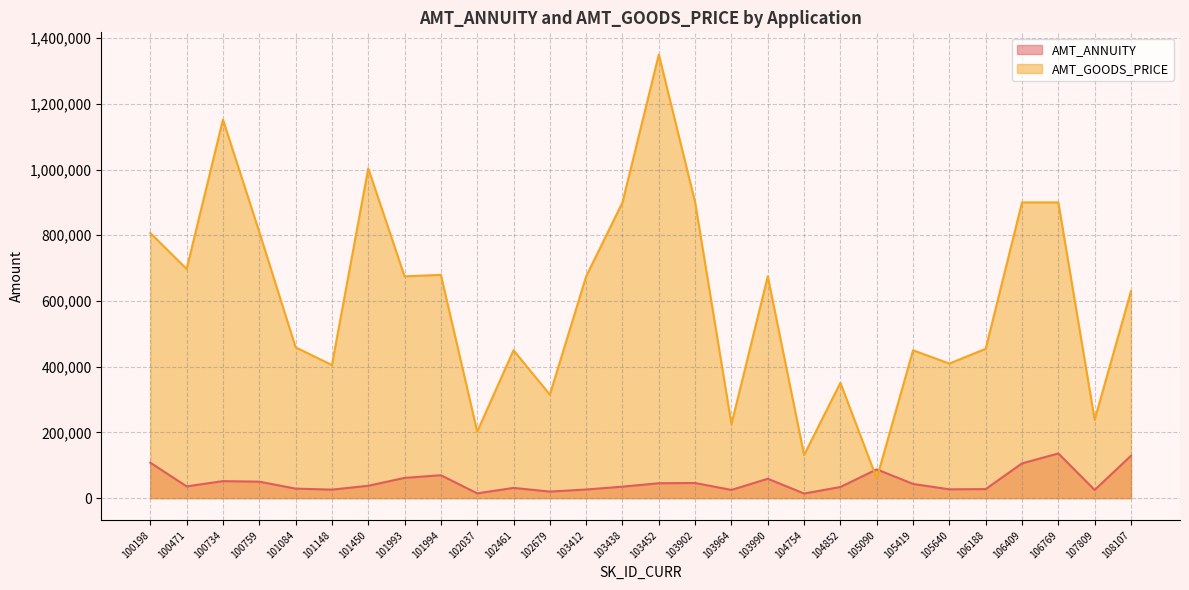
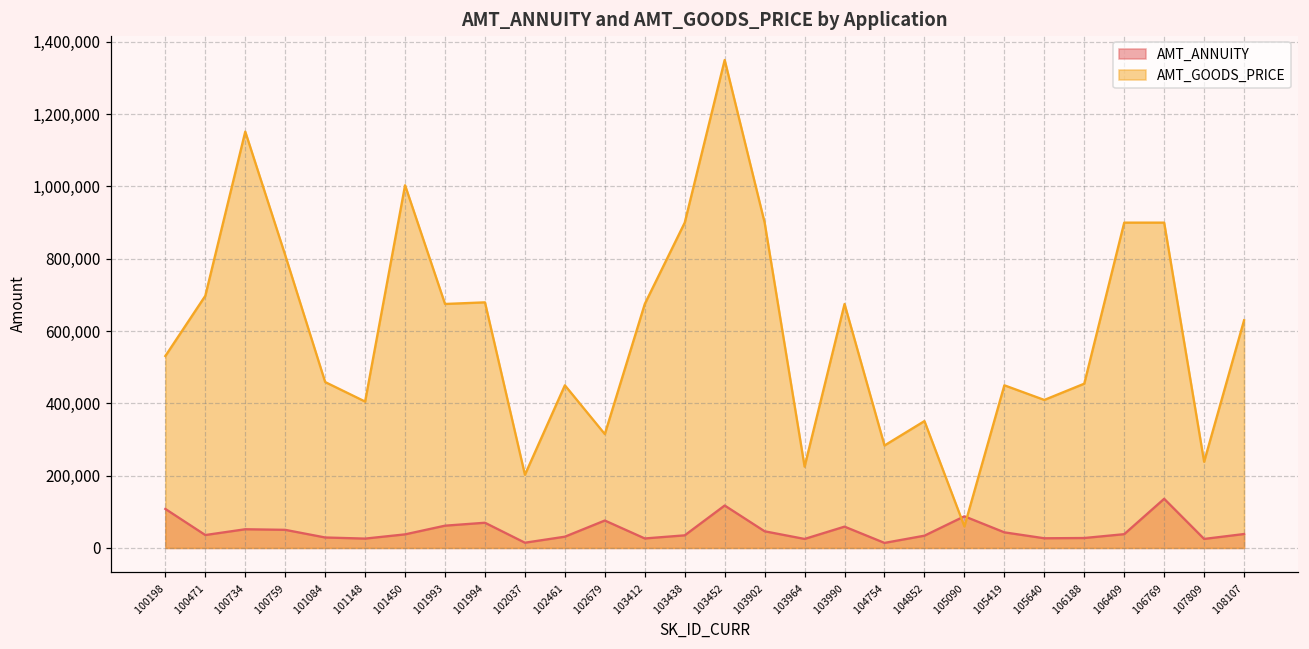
  {
    "AMT_ANNUITY": {
      "100198": "110,000",
      "100471": "40,000",
      "100734": "50,000",
      "100759": "50,000",
      "101084": "30,000",
      "101148": "30,000",
      "101450": "40,000",
      "101993": "60,000",
      "101994": "70,000",
      "102037": "10,000",
      "102461": "30,000",
-     "102679": "20,000",
+     "102679": "80,000",
      "103412": "30,000",
      "103438": "30,000",
-     "103452": "50,000",
+     "103452": "120,000",
      "103902": "50,000",
      "103964": "20,000",
      "103990": "60,000",
      "104754": "10,000",
      "104852": "30,000",
      "105090": "90,000",
      "105419": "40,000",
      "105640": "30,000",
      "106188": "30,000",
-     "106409": "110,000",
+     "106409": "40,000",
      "106769": "140,000",
      "107809": "20,000",
-     "108107": "130,000"
+     "108107": "40,000"
    },
    "AMT_GOODS_PRICE": {
-     "100198": "810,000",
+     "100198": "530,000",
      "100471": "700,000",
      "100734": "1,150,000",
      "100759": "810,000",
      "101084": "460,000",
      "101148": "410,000",
      "101450": "1,000,000",
      "101993": "680,000",
      "101994": "680,000",
      "102037": "200,000",
      "102461": "450,000",
      "102679": "320,000",
      "103412": "680,000",
      "103438": "900,000",
      "103452": "1,350,000",
      "103902": "900,000",
      "103964": "230,000",
      "103990": "680,000",
-     "104754": "130,000",
+     "104754": "280,000",
      "104852": "350,000",
      "105090": "60,000",
      "105419": "450,000",
      "105640": "410,000",
      "106188": "450,000",
      "106409": "900,000",
      "106769": "900,000",
      "107809": "240,000",
      "108107": "630,000"
    }
  }
